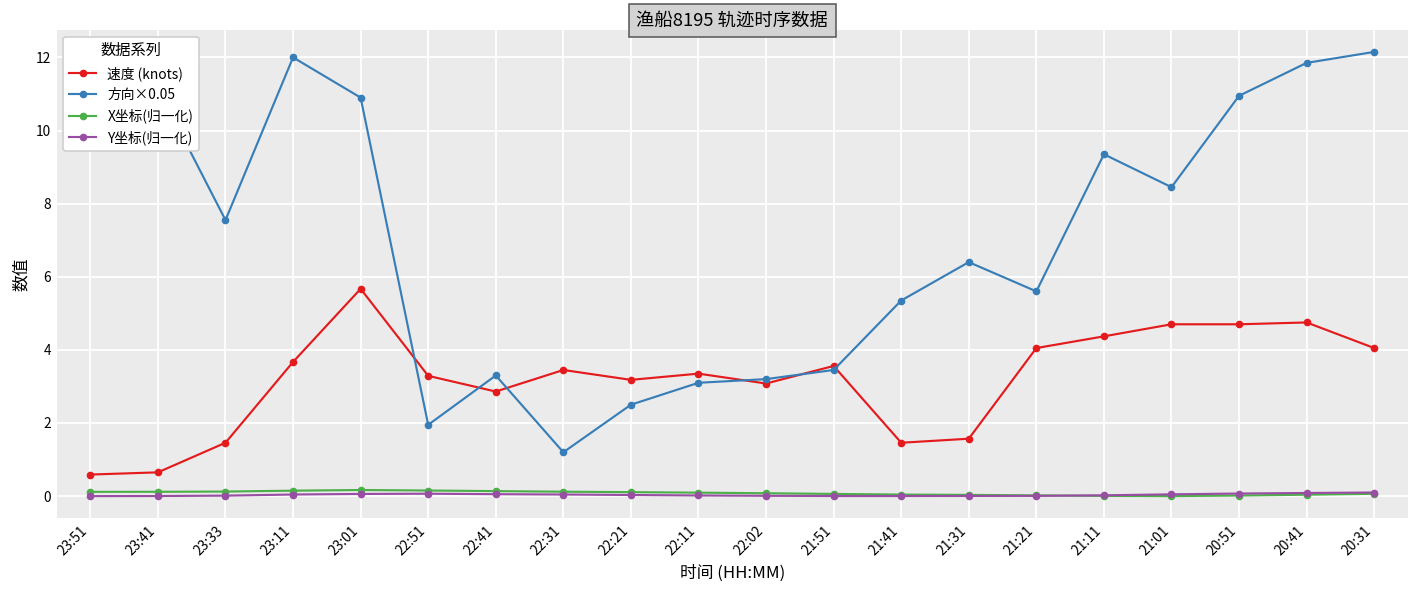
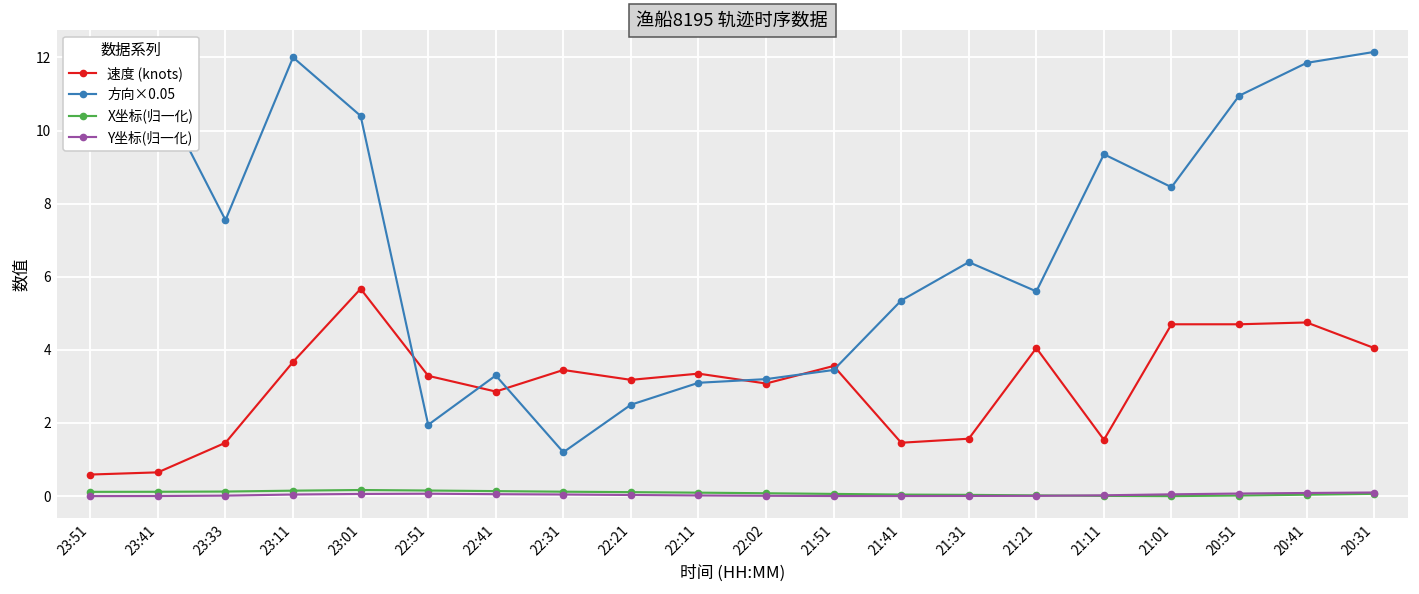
  {
    "速度 (knots)": {
      "23:51": 0.6,
      "23:41": 0.7,
      "23:33": 1.5,
      "23:11": 3.7,
      "23:01": 5.7,
      "22:51": 3.3,
      "22:41": 2.9,
      "22:31": 3.5,
      "22:21": 3.2,
      "22:11": 3.4,
      "22:02": 3.1,
      "21:51": 3.6,
      "21:41": 1.5,
      "21:31": 1.6,
      "21:21": 4.1,
-     "21:11": 4.4,
+     "21:11": 1.5,
      "21:01": 4.7,
      "20:51": 4.7,
      "20:41": 4.8,
      "20:31": 4.1
    },
    "方向×0.05": {
      "23:33": 7.6,
      "23:11": 12.0,
-     "23:01": 10.9,
+     "23:01": 10.4,
      "22:51": 2.0,
      "22:41": 3.3,
      "22:31": 1.2,
      "22:21": 2.5,
      "22:11": 3.1,
      "22:02": 3.2,
      "21:51": 3.5,
      "21:41": 5.4,
      "21:31": 6.4,
      "21:21": 5.6,
      "21:11": 9.4,
      "21:01": 8.5,
      "20:51": 11.0,
      "20:41": 11.9,
      "20:31": 12.2
    },
    "X坐标(归一化)": {
      "23:51": 0.1,
      "23:41": 0.1,
      "23:33": 0.1,
      "23:11": 0.1,
      "23:01": 0.2,
      "22:51": 0.2,
      "22:41": 0.1,
      "22:31": 0.1,
      "22:21": 0.1
    },
    "Y坐标(归一化)": {
      "23:51": 0.0,
      "23:41": 0.0,
      "23:33": 0.0,
      "23:11": 0.0,
      "23:01": 0.1,
      "22:51": 0.1,
      "22:41": 0.1,
      "22:31": 0.0,
      "22:21": 0.0
    }
  }
